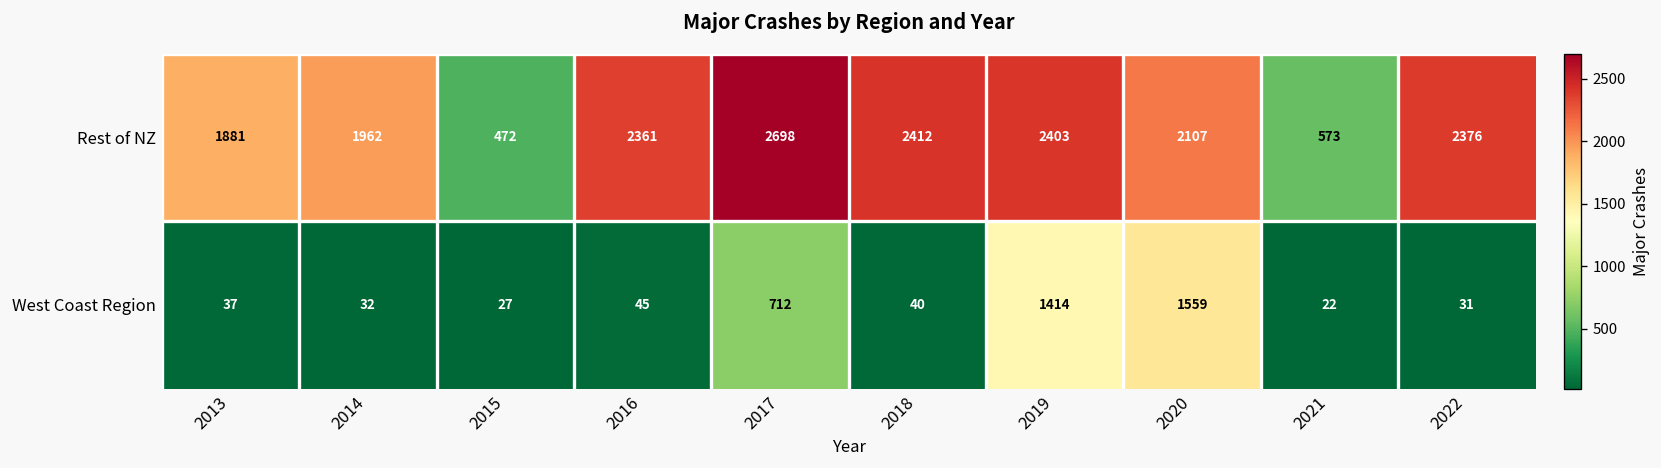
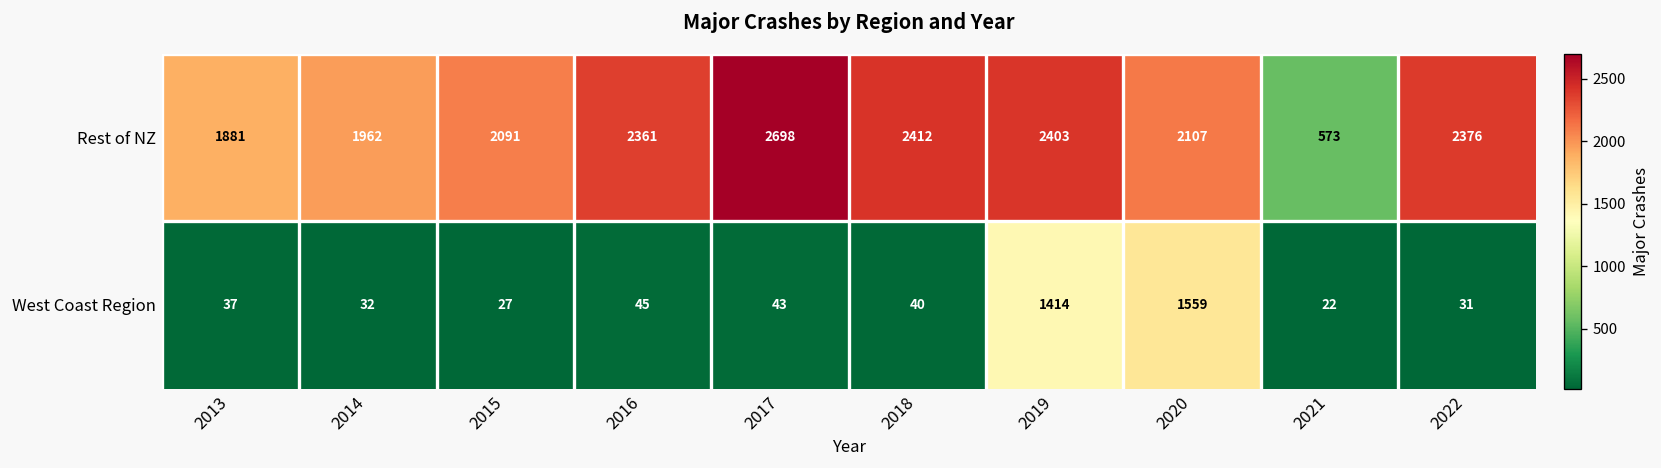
  {
    "Rest of NZ": {
      "2013": 1881,
      "2014": 1962,
-     "2015": 472,
+     "2015": 2091,
      "2016": 2361,
      "2017": 2698,
      "2018": 2412,
      "2019": 2403,
      "2020": 2107,
      "2021": 573,
      "2022": 2376
    },
    "West Coast Region": {
      "2013": 37,
      "2014": 32,
      "2015": 27,
      "2016": 45,
-     "2017": 712,
+     "2017": 43,
      "2018": 40,
      "2019": 1414,
      "2020": 1559,
      "2021": 22,
      "2022": 31
    }
  }
